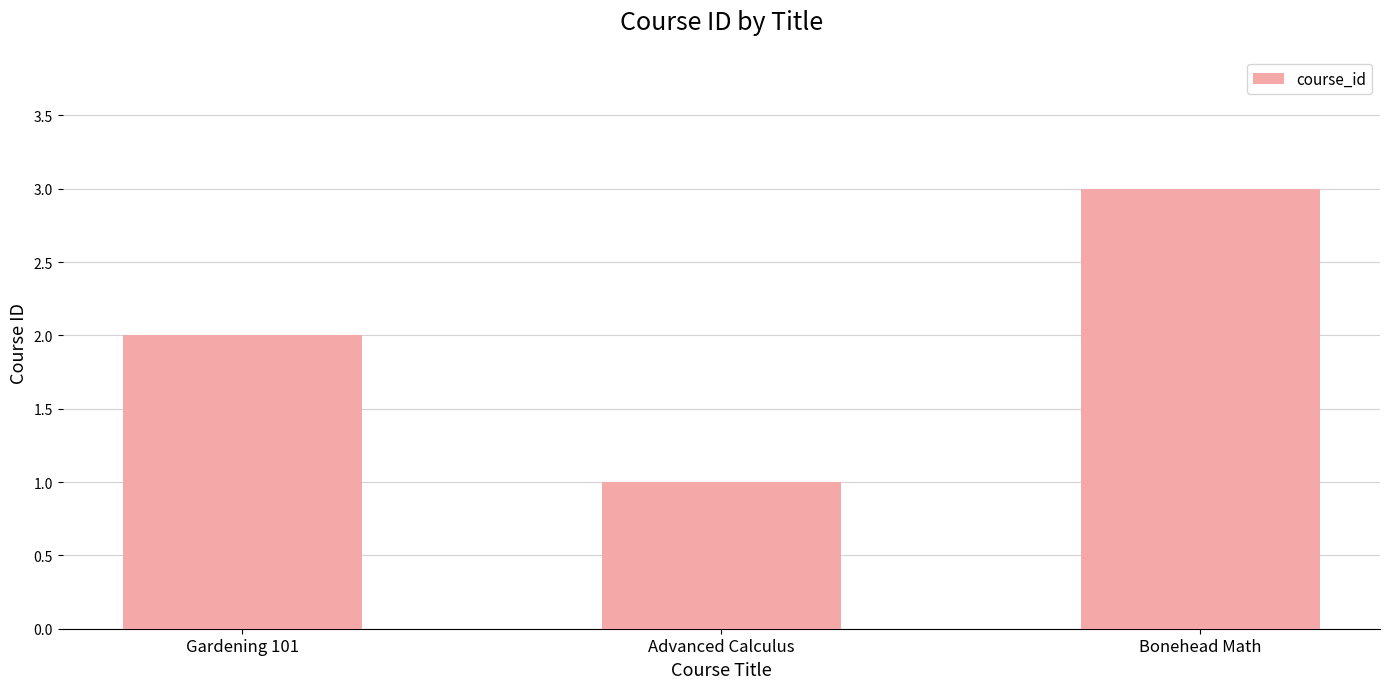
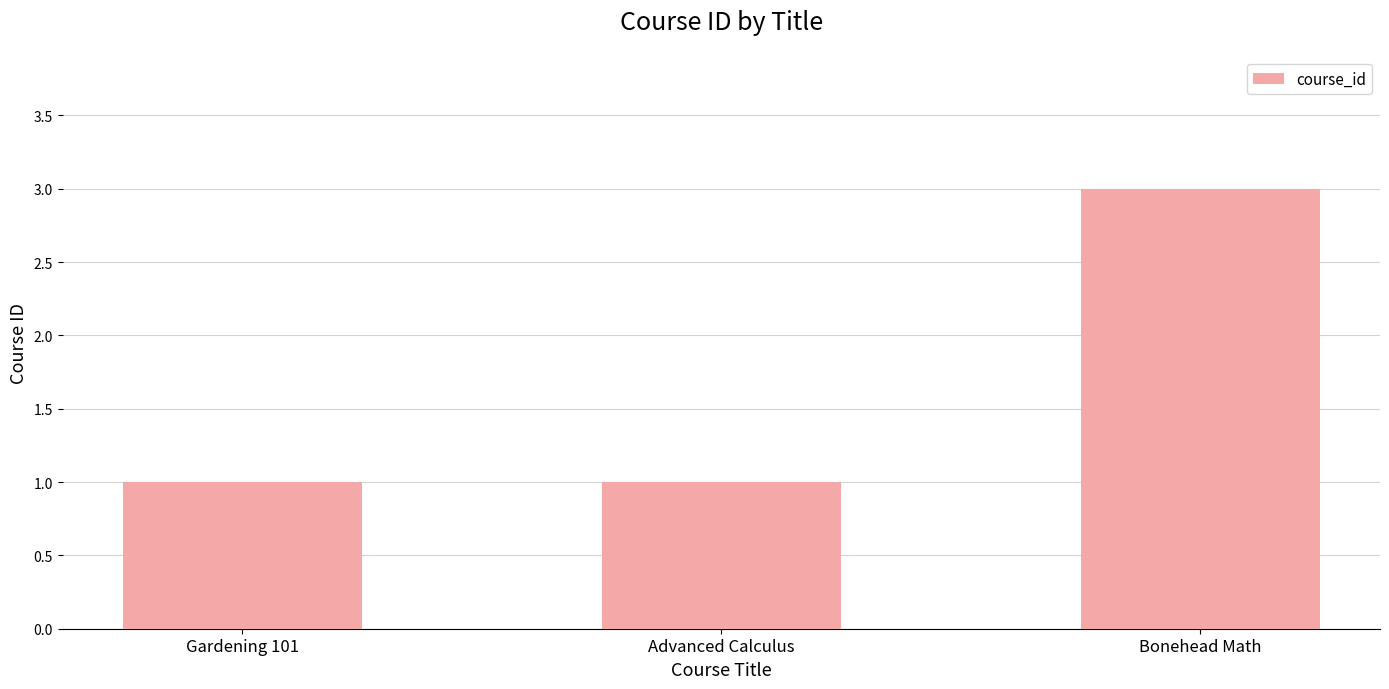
  {
-   "Gardening 101": 2,
+   "Gardening 101": 1,
    "Advanced Calculus": 1,
    "Bonehead Math": 3
  }
